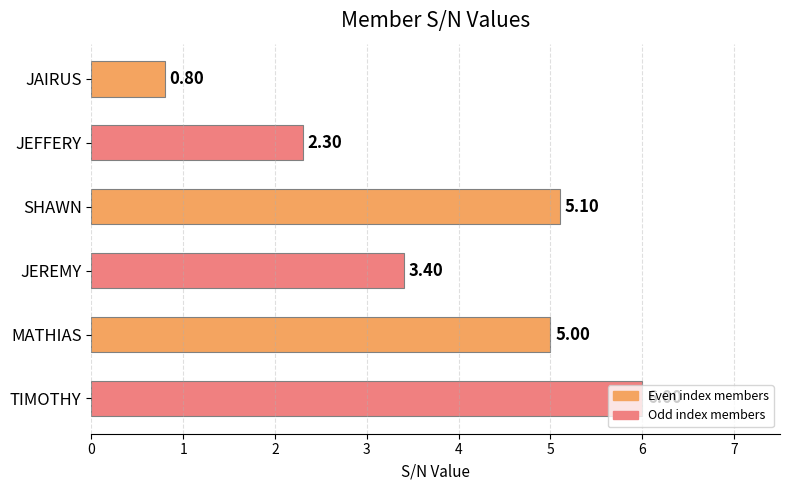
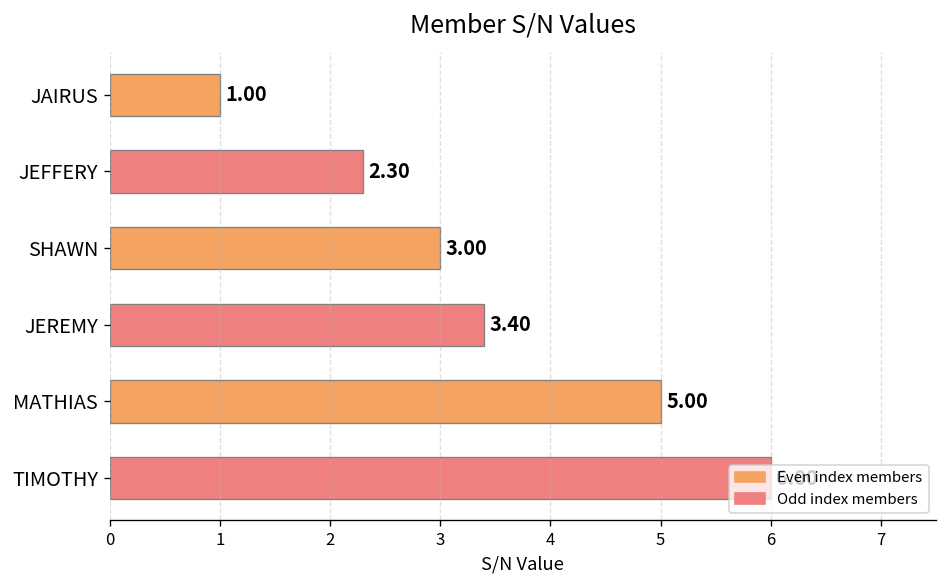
  {
-   "JAIRUS": 0.80,
+   "JAIRUS": 1.00,
    "JEFFERY": 2.30,
-   "SHAWN": 5.10,
+   "SHAWN": 3.00,
    "JEREMY": 3.40,
    "MATHIAS": 5.00
  }
